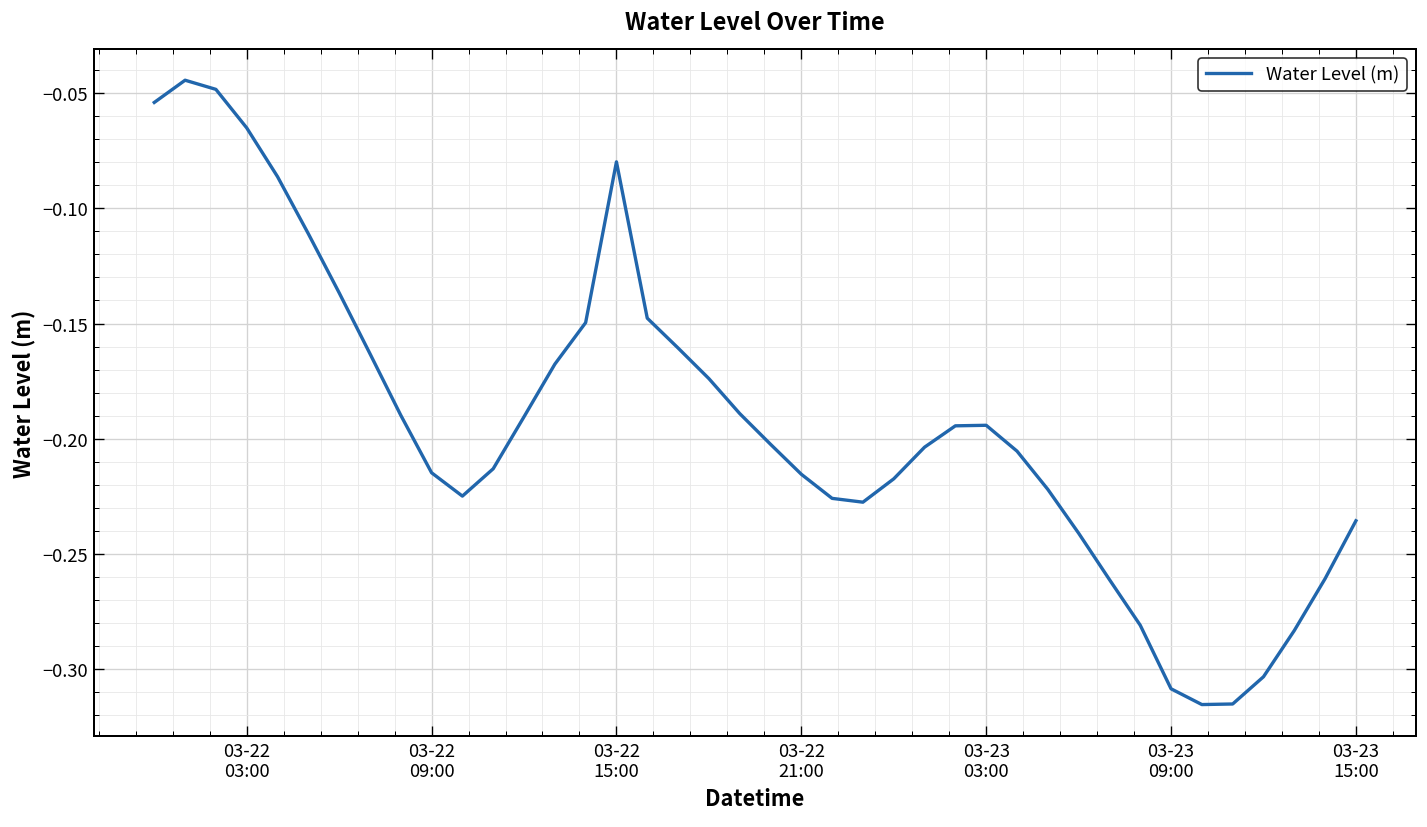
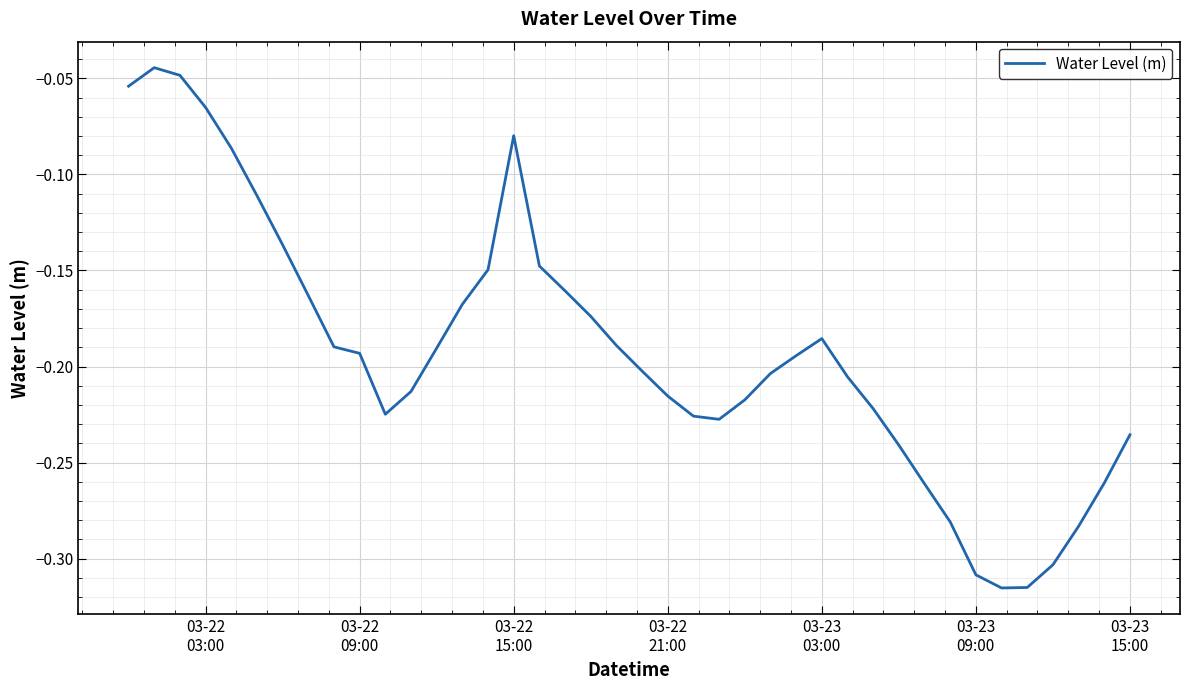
  {
    "03-22 03:00": -0.065,
-   "03-22 09:00": -0.215,
+   "03-22 09:00": -0.193,
    "03-22 15:00": -0.080,
    "03-22 21:00": -0.215,
-   "03-23 03:00": -0.194,
+   "03-23 03:00": -0.185,
    "03-23 09:00": -0.308,
    "03-23 15:00": -0.236
  }
